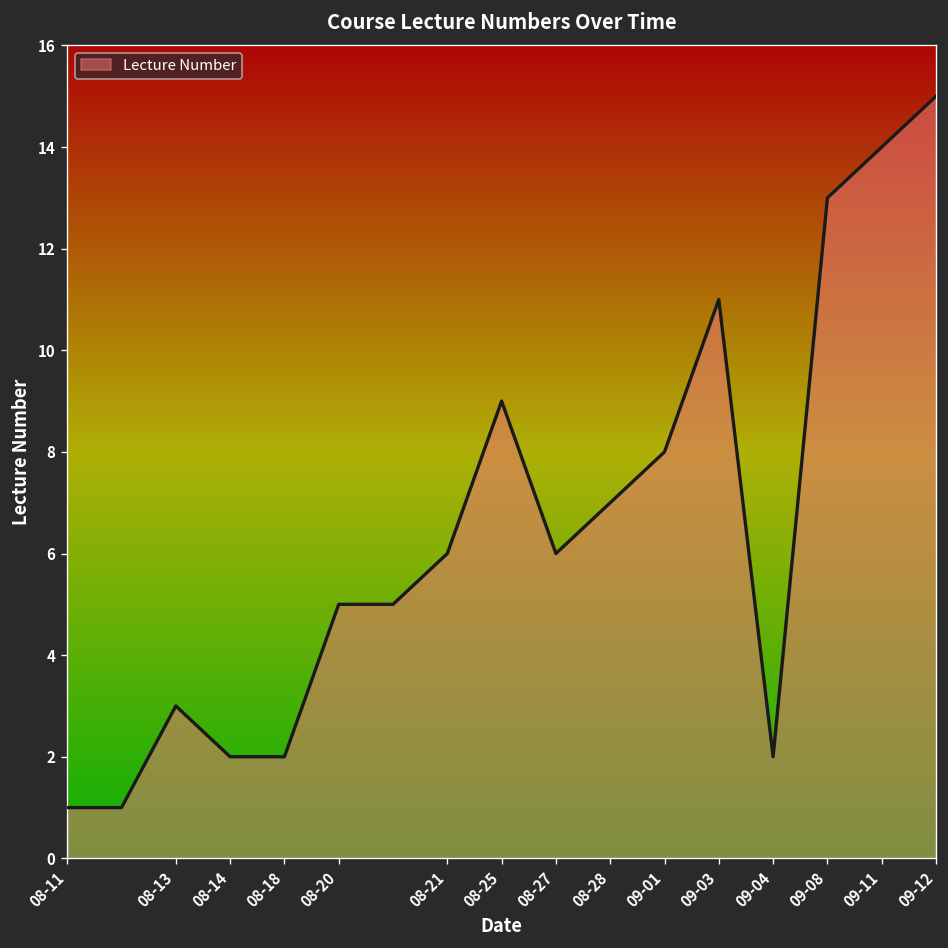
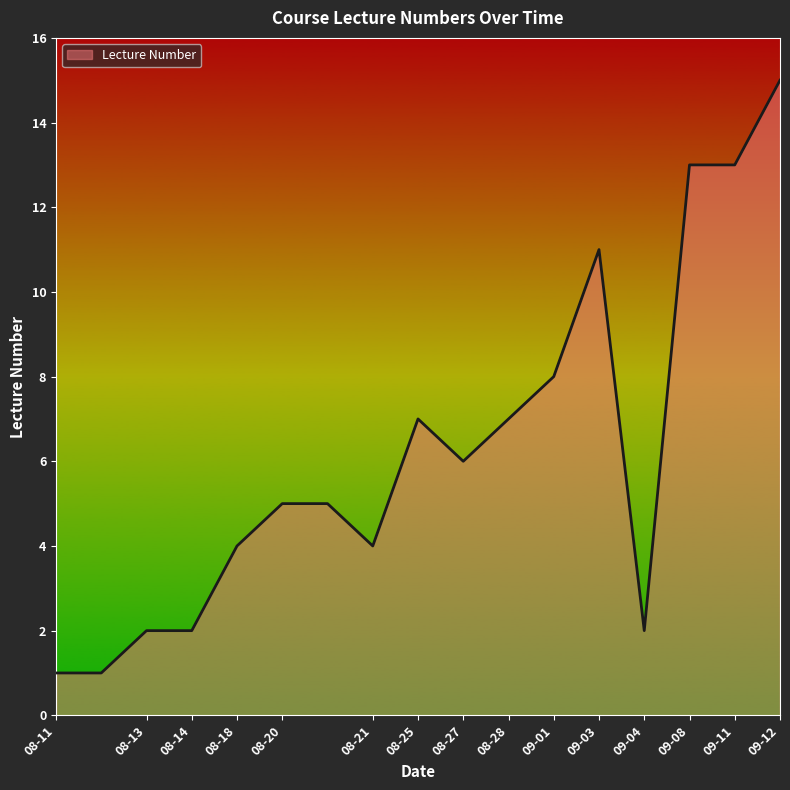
  {
    "08-11": 1,
-   "08-13": 3,
+   "08-13": 2,
    "08-14": 2,
-   "08-18": 2,
+   "08-18": 4,
    "08-20": 5,
-   "08-21": 6,
-   "08-25": 9,
+   "08-21": 4,
+   "08-25": 7,
    "08-27": 6,
    "08-28": 7,
    "09-01": 8,
    "09-03": 11,
    "09-04": 2,
    "09-08": 13,
-   "09-11": 14,
+   "09-11": 13,
    "09-12": 15
  }
